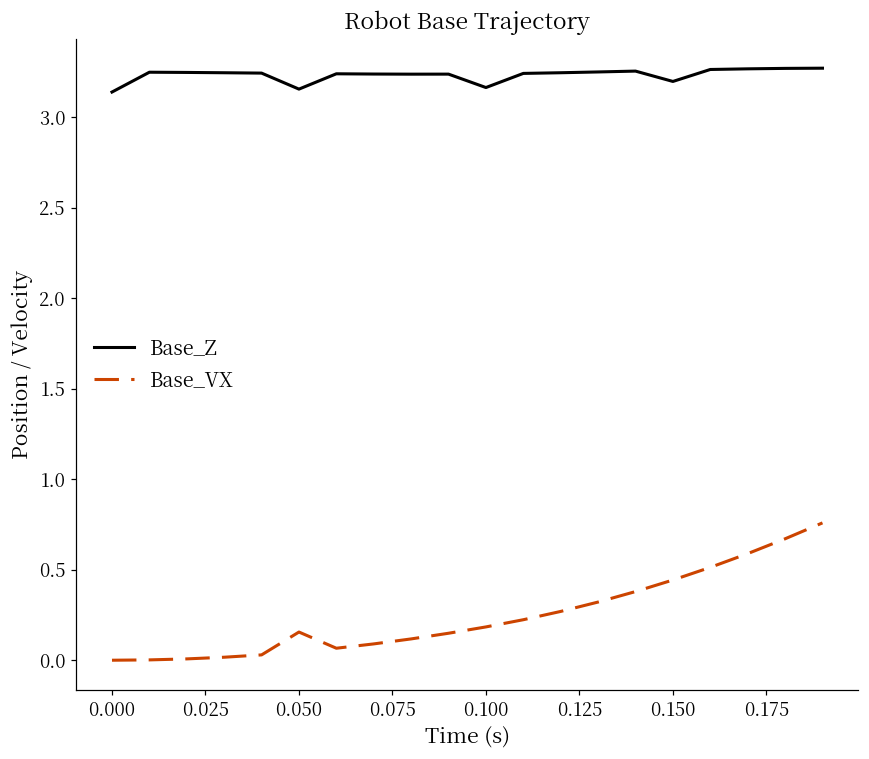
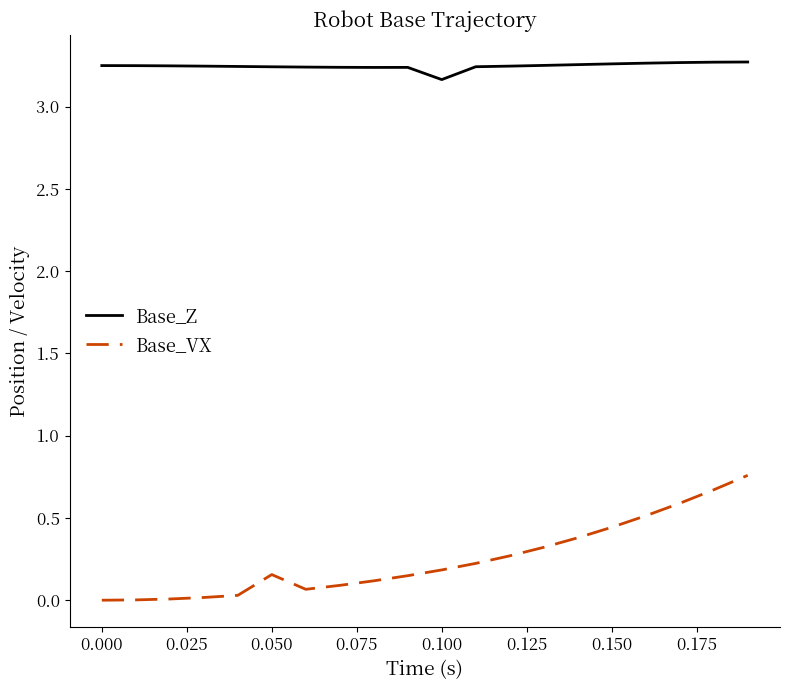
  {
    "Base_Z": {
-     "0.000": 3.14,
-     "0.050": 3.16,
+     "0.000": 3.25,
+     "0.050": 3.24,
      "0.100": 3.16,
-     "0.150": 3.20
+     "0.150": 3.26
    },
    "Base_VX": {
      "0.000": 0.00,
      "0.050": 0.16,
      "0.100": 0.18,
      "0.150": 0.44
    }
  }
